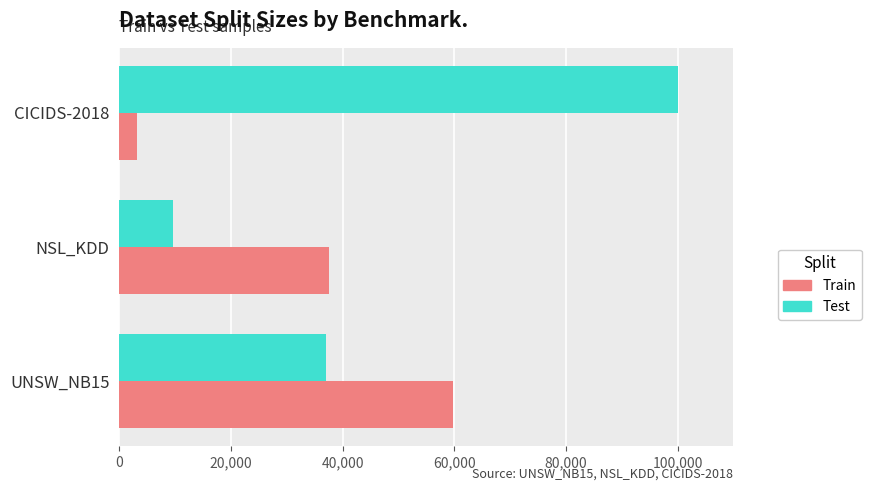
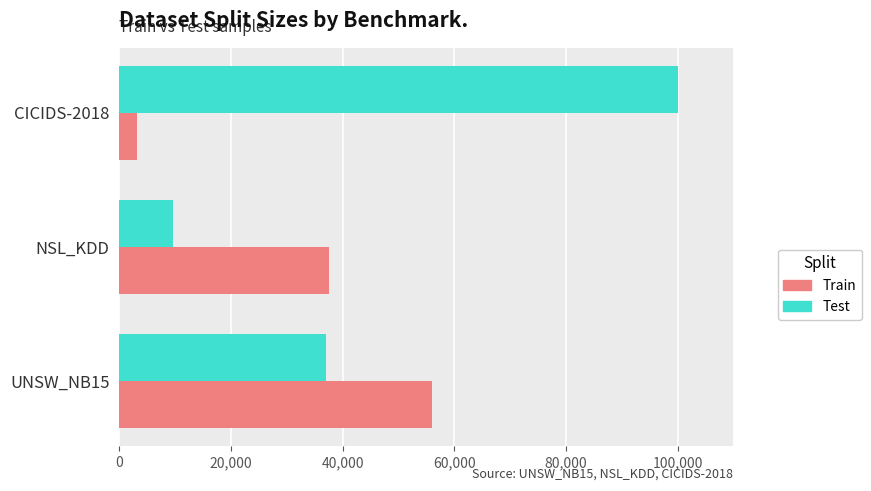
  {
    "Train": {
      "CICIDS-2018": "3,000",
      "NSL_KDD": "38,000",
-     "UNSW_NB15": "60,000"
+     "UNSW_NB15": "56,000"
    },
    "Test": {
      "CICIDS-2018": "100,000",
      "NSL_KDD": "10,000",
      "UNSW_NB15": "37,000"
    }
  }
